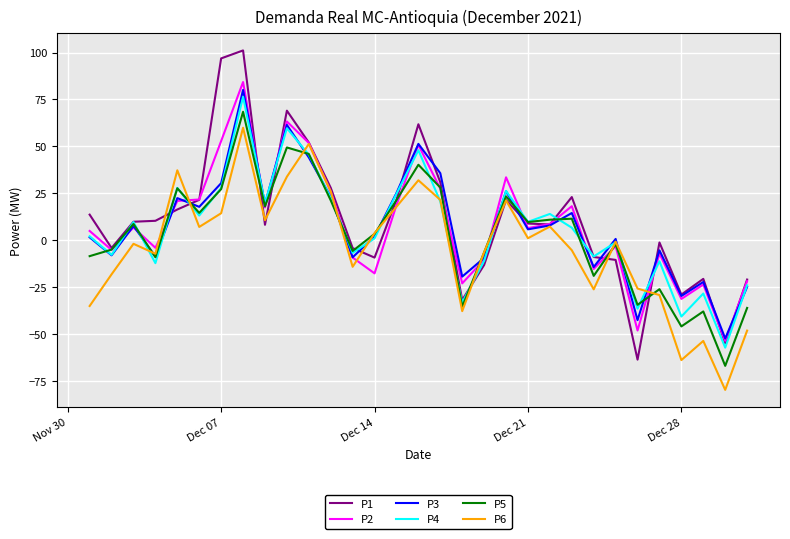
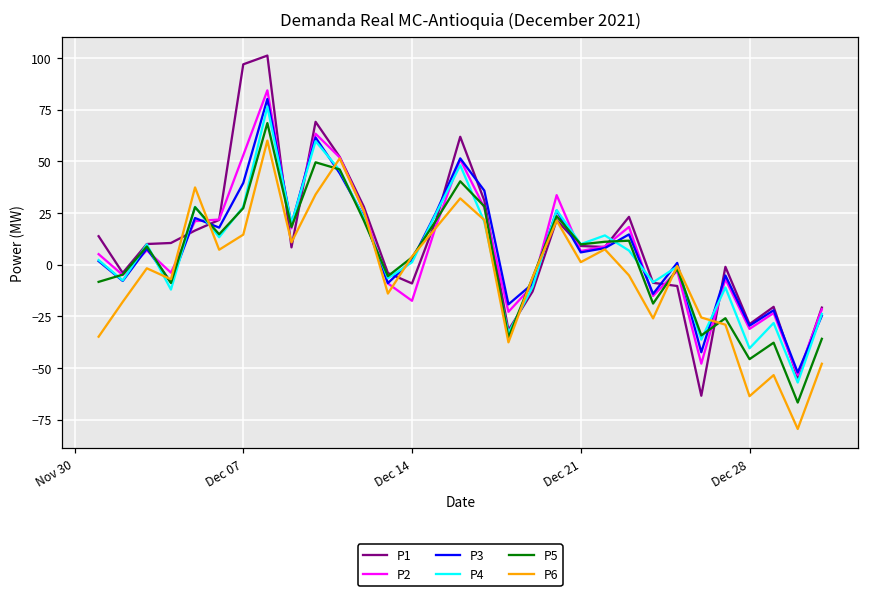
  {
    "P1": {
      "Dec 07": 97,
      "Dec 14": -9
    },
    "P2": {
      "Dec 07": 53,
      "Dec 14": -18,
      "Dec 28": -31
    },
    "P3": {
-     "Dec 07": 30
+     "Dec 07": 39
    },
    "P4": {
      "Dec 28": -41
    },
    "P5": {
      "Dec 28": -46
    },
    "P6": {
      "Dec 07": 14,
      "Dec 21": 1,
      "Dec 28": -64
    }
  }
